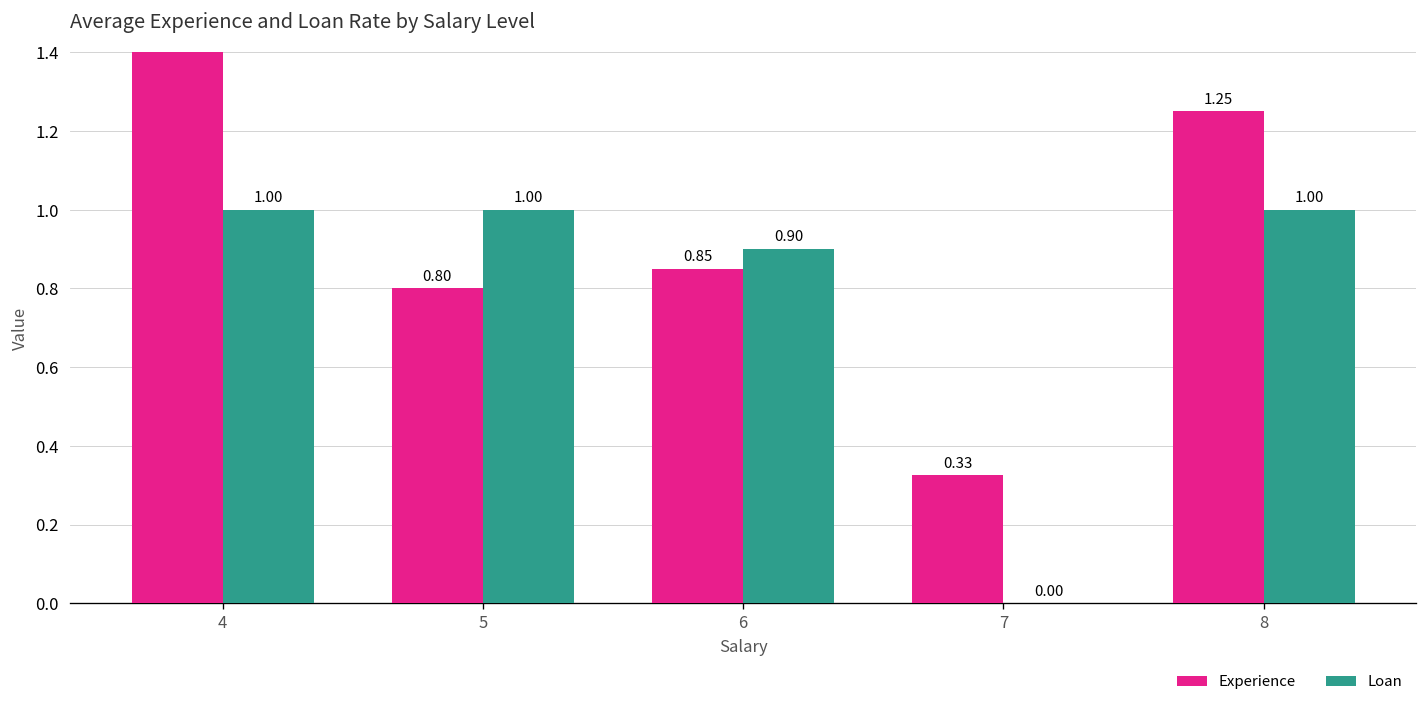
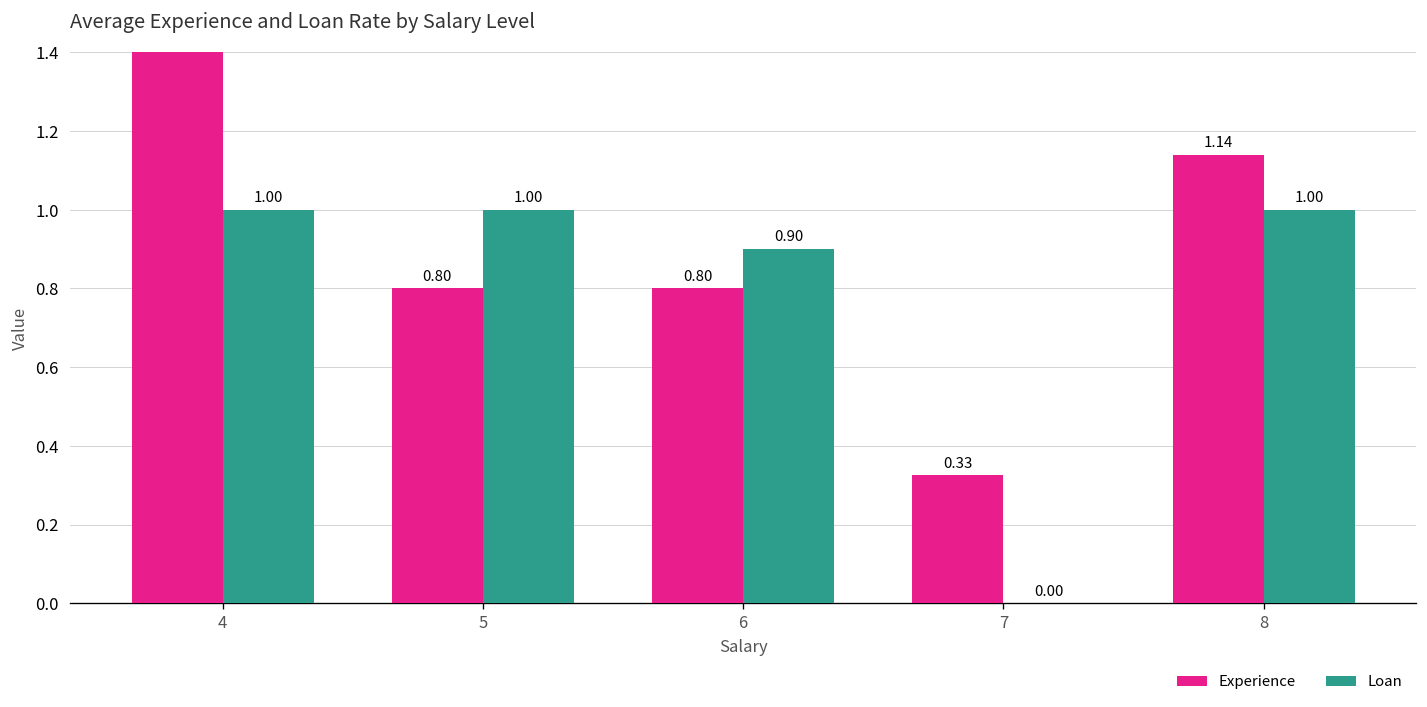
  {
    "Experience": {
      "5": 0.80,
-     "6": 0.85,
+     "6": 0.80,
      "7": 0.33,
-     "8": 1.25
+     "8": 1.14
    },
    "Loan": {
      "4": 1.00,
      "5": 1.00,
      "6": 0.90,
      "7": 0.00,
      "8": 1.00
    }
  }
